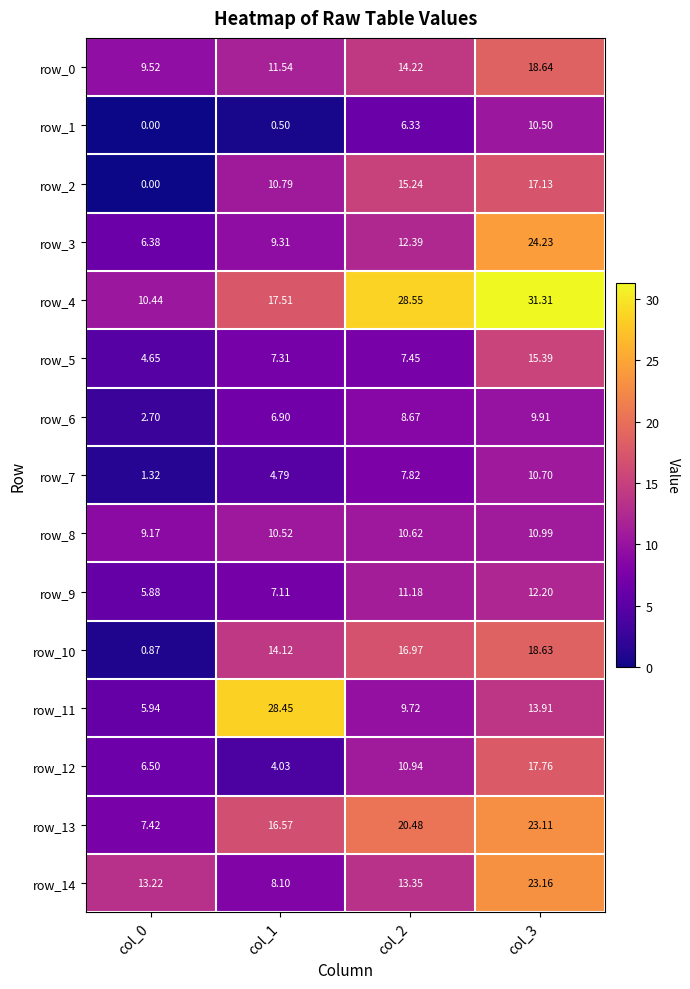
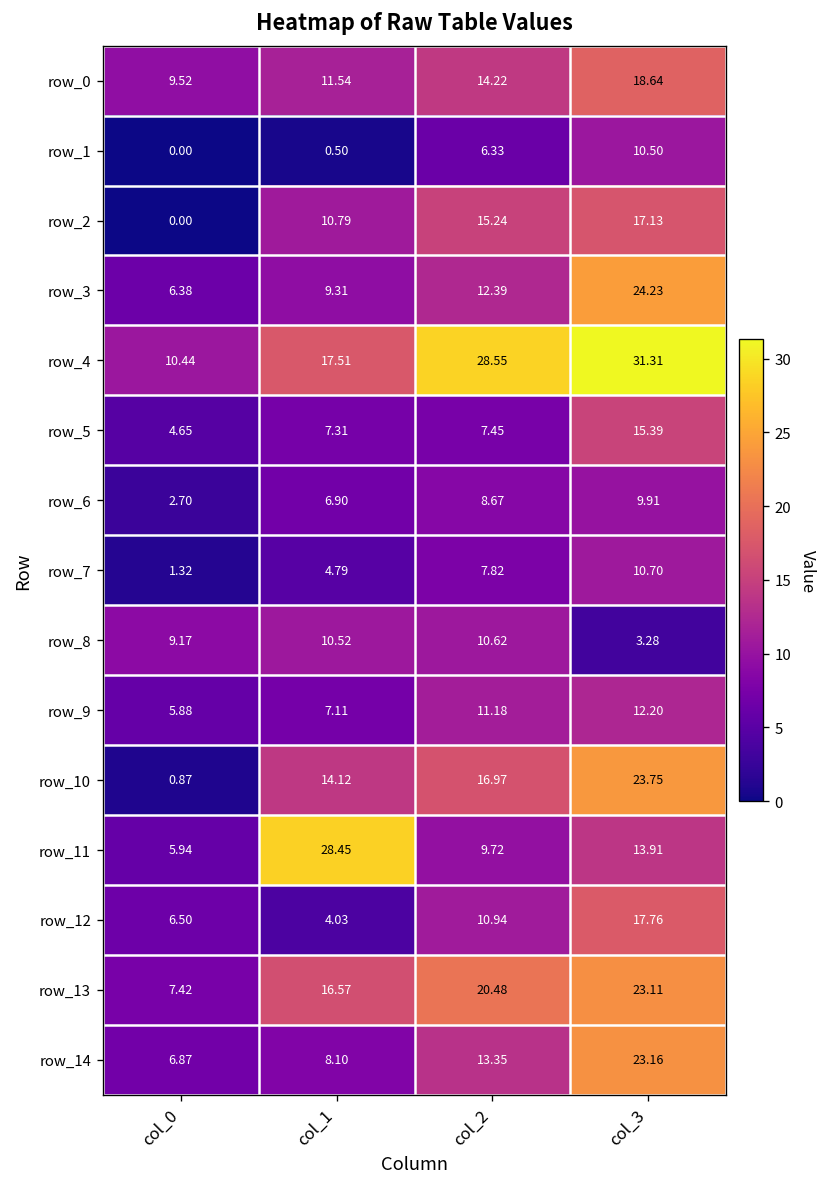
  {
    "row_0": {
      "col_0": 9.52,
      "col_1": 11.54,
      "col_2": 14.22,
      "col_3": 18.64
    },
    "row_1": {
      "col_0": 0.00,
      "col_1": 0.50,
      "col_2": 6.33,
      "col_3": 10.50
    },
    "row_2": {
      "col_0": 0.00,
      "col_1": 10.79,
      "col_2": 15.24,
      "col_3": 17.13
    },
    "row_3": {
      "col_0": 6.38,
      "col_1": 9.31,
      "col_2": 12.39,
      "col_3": 24.23
    },
    "row_4": {
      "col_0": 10.44,
      "col_1": 17.51,
      "col_2": 28.55,
      "col_3": 31.31
    },
    "row_5": {
      "col_0": 4.65,
      "col_1": 7.31,
      "col_2": 7.45,
      "col_3": 15.39
    },
    "row_6": {
      "col_0": 2.70,
      "col_1": 6.90,
      "col_2": 8.67,
      "col_3": 9.91
    },
    "row_7": {
      "col_0": 1.32,
      "col_1": 4.79,
      "col_2": 7.82,
      "col_3": 10.70
    },
    "row_8": {
      "col_0": 9.17,
      "col_1": 10.52,
      "col_2": 10.62,
-     "col_3": 10.99
+     "col_3": 3.28
    },
    "row_9": {
      "col_0": 5.88,
      "col_1": 7.11,
      "col_2": 11.18,
      "col_3": 12.20
    },
    "row_10": {
      "col_0": 0.87,
      "col_1": 14.12,
      "col_2": 16.97,
-     "col_3": 18.63
+     "col_3": 23.75
    },
    "row_11": {
      "col_0": 5.94,
      "col_1": 28.45,
      "col_2": 9.72,
      "col_3": 13.91
    },
    "row_12": {
      "col_0": 6.50,
      "col_1": 4.03,
      "col_2": 10.94,
      "col_3": 17.76
    },
    "row_13": {
      "col_0": 7.42,
      "col_1": 16.57,
      "col_2": 20.48,
      "col_3": 23.11
    },
    "row_14": {
-     "col_0": 13.22,
+     "col_0": 6.87,
      "col_1": 8.10,
      "col_2": 13.35,
      "col_3": 23.16
    }
  }
